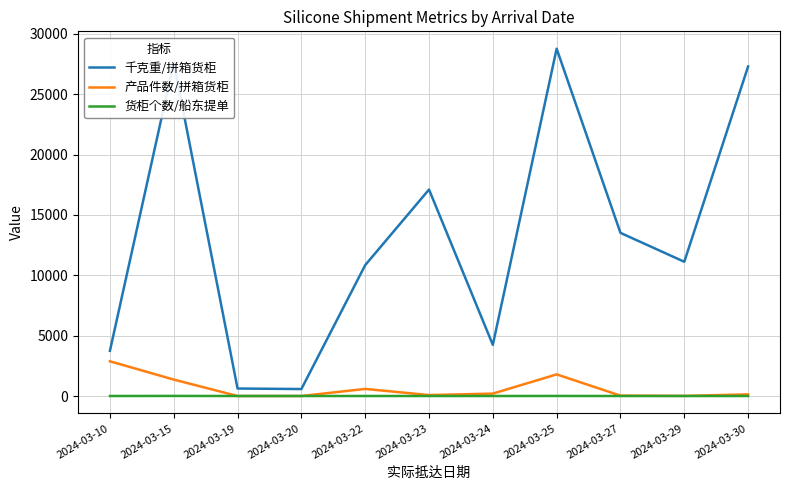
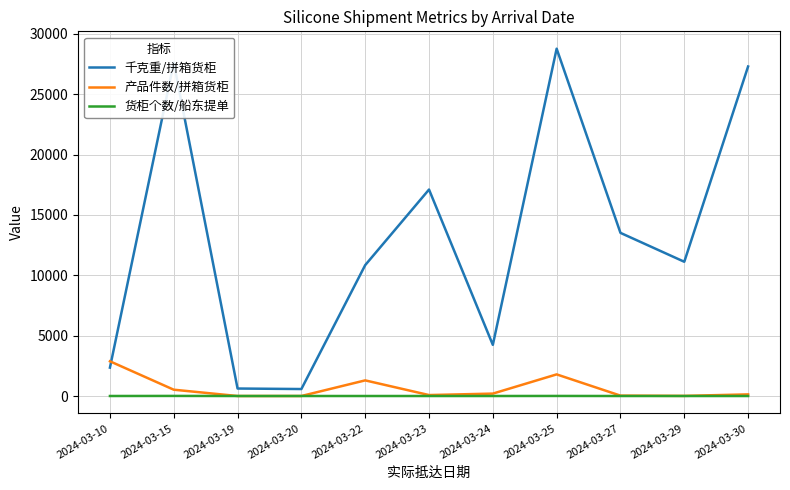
  {
    "千克重/拼箱货柜": {
-     "2024-03-10": 3700,
+     "2024-03-10": 2400,
      "2024-03-19": 600,
      "2024-03-20": 600,
      "2024-03-22": 10800,
      "2024-03-23": 17100,
      "2024-03-24": 4200,
      "2024-03-25": 28800,
      "2024-03-27": 13500,
      "2024-03-29": 11100,
      "2024-03-30": 27300
    },
    "产品件数/拼箱货柜": {
      "2024-03-10": 2900,
-     "2024-03-15": 1400,
-     "2024-03-22": 600,
+     "2024-03-15": 500,
+     "2024-03-22": 1300,
      "2024-03-25": 1800
    },
    "货柜个数/船东提单": {
      "2024-03-10": 0,
      "2024-03-15": 0,
      "2024-03-22": 0,
      "2024-03-25": 0
    }
  }
